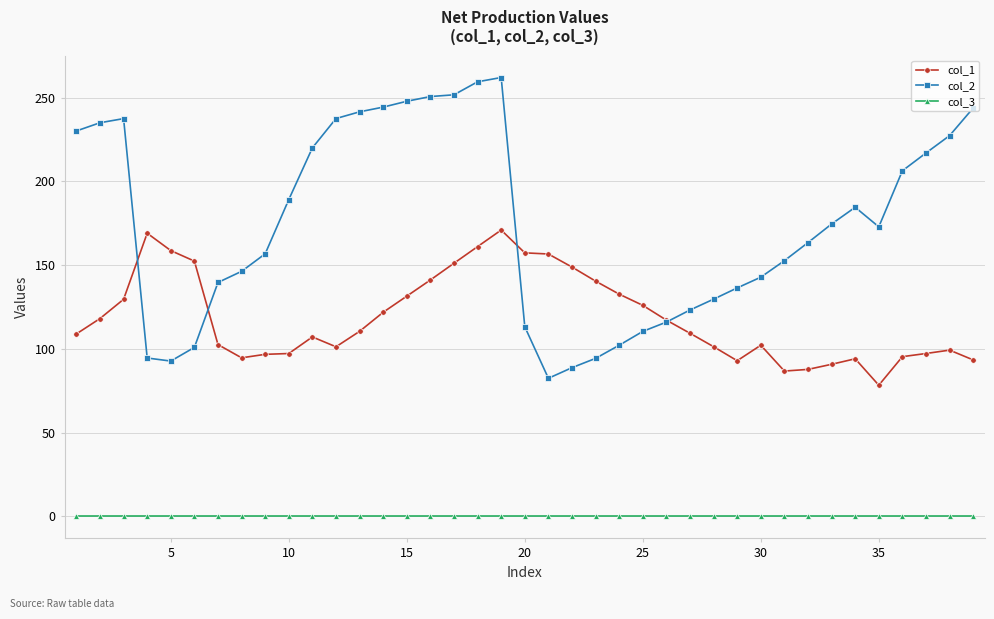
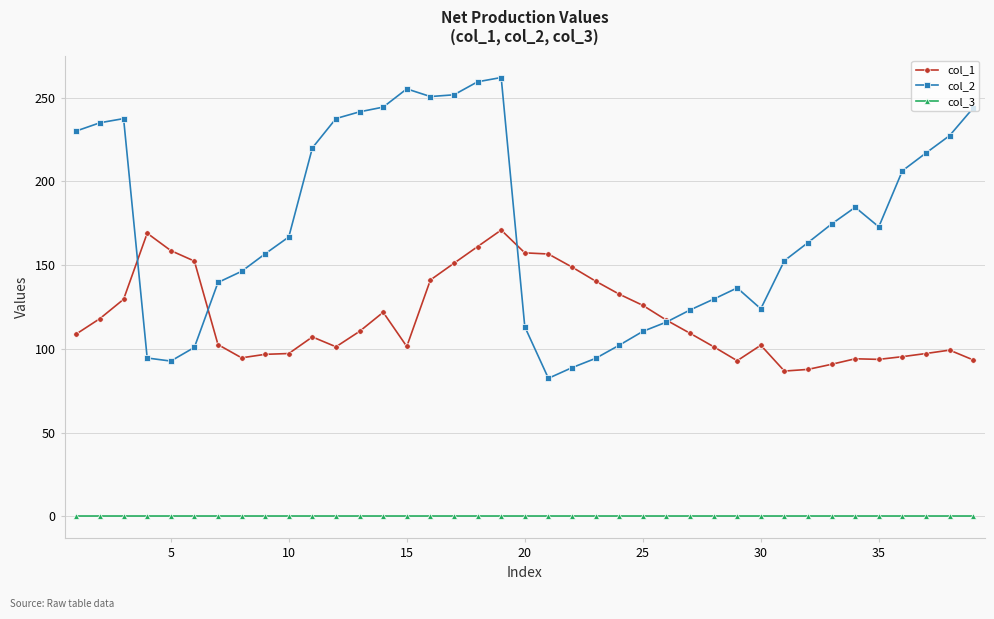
  {
    "col_1": {
      "5": 159,
      "10": 97,
-     "15": 132,
+     "15": 101,
      "20": 157,
      "25": 126,
      "30": 102,
-     "35": 78
+     "35": 94
    },
    "col_2": {
      "5": 93,
-     "10": 189,
-     "15": 248,
+     "10": 167,
+     "15": 255,
      "20": 113,
      "25": 110,
-     "30": 143,
+     "30": 124,
      "35": 173
    },
    "col_3": {
      "5": 0,
      "10": 0,
      "15": 0,
      "20": 0,
      "25": 0,
      "30": 0,
      "35": 0
    }
  }
